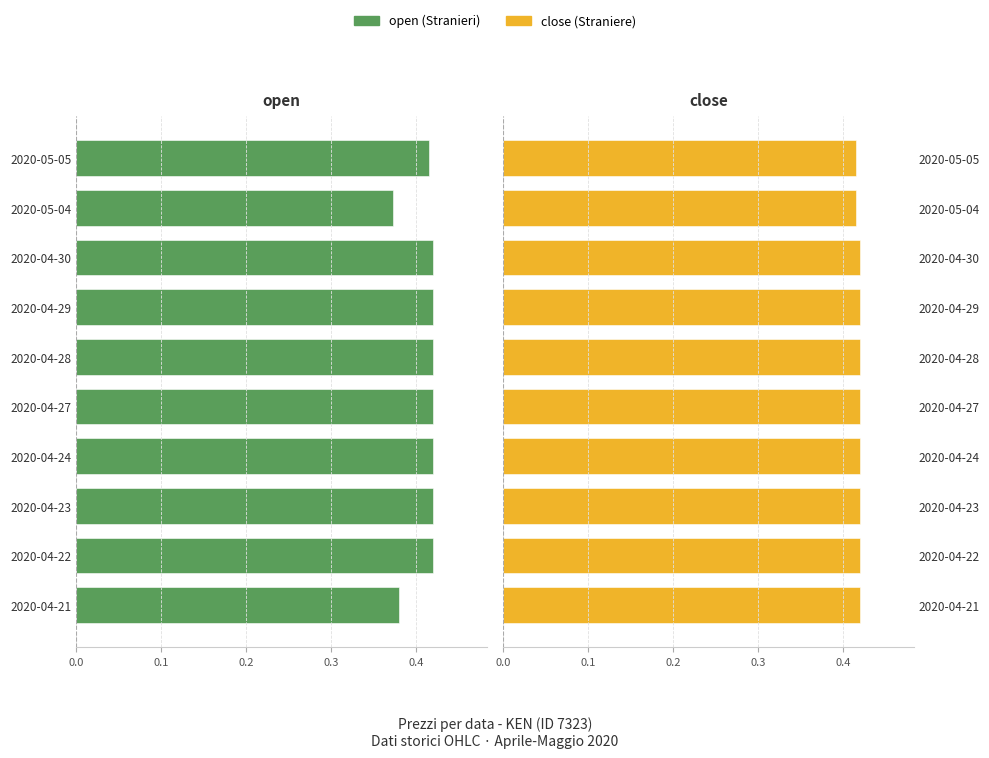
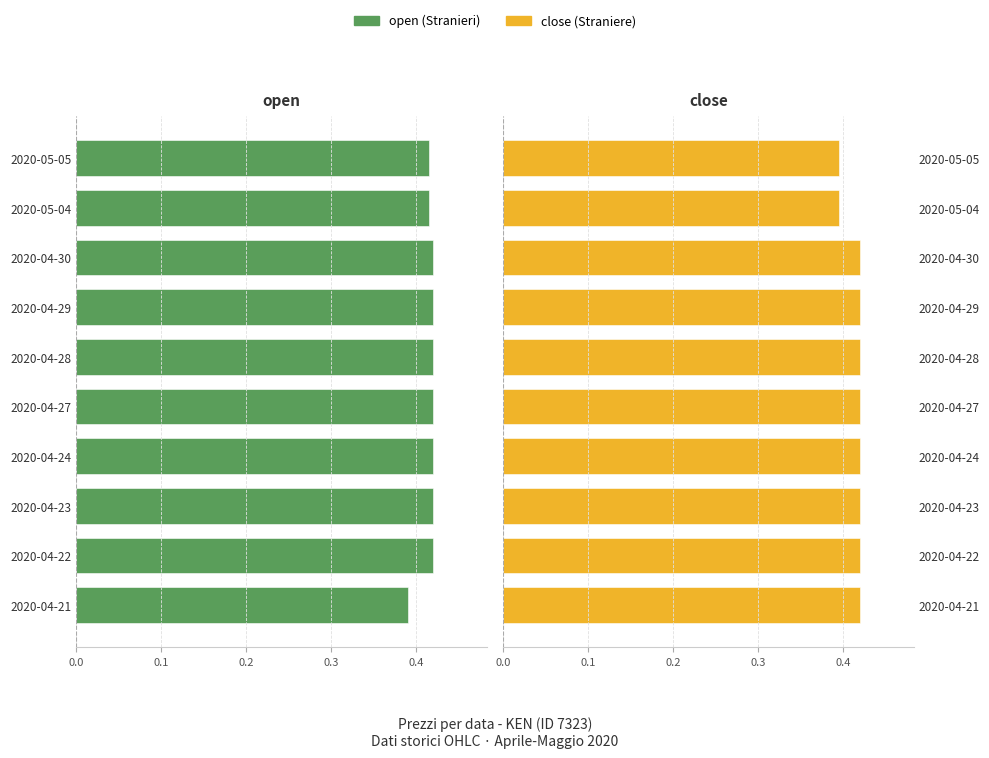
  {
    "open": {
      "2020-05-05": 0.42,
-     "2020-05-04": 0.37,
+     "2020-05-04": 0.42,
      "2020-04-30": 0.42,
      "2020-04-29": 0.42,
      "2020-04-28": 0.42,
      "2020-04-27": 0.42,
      "2020-04-24": 0.42,
      "2020-04-23": 0.42,
      "2020-04-22": 0.42,
-     "2020-04-21": 0.38
+     "2020-04-21": 0.39
    },
    "close": {
-     "2020-05-05": 0.42,
-     "2020-05-04": 0.42,
+     "2020-05-05": 0.40,
+     "2020-05-04": 0.40,
      "2020-04-30": 0.42,
      "2020-04-29": 0.42,
      "2020-04-28": 0.42,
      "2020-04-27": 0.42,
      "2020-04-24": 0.42,
      "2020-04-23": 0.42,
      "2020-04-22": 0.42,
      "2020-04-21": 0.42
    }
  }
